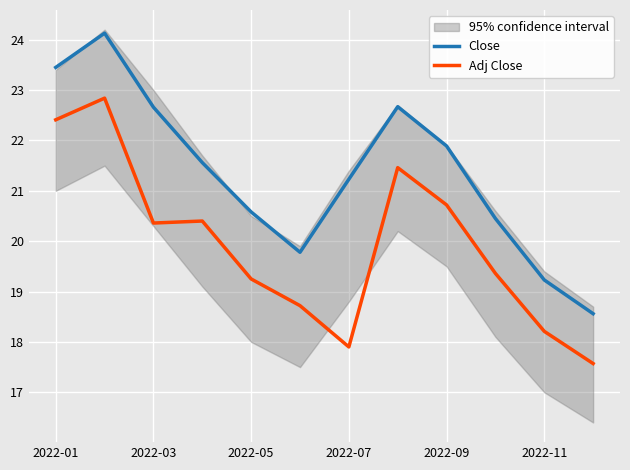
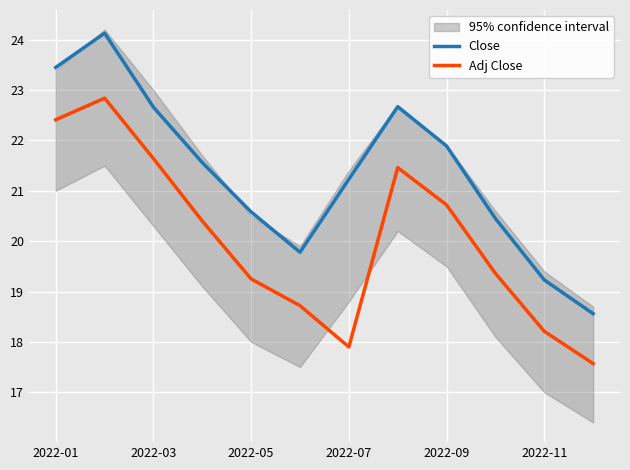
  {
    "Close": {
      "2022-03": 22.7,
      "2022-05": 20.6,
      "2022-07": 21.2,
      "2022-11": 19.2
    },
    "Adj Close": {
      "2022-01": 22.4,
-     "2022-03": 20.4,
+     "2022-03": 21.6,
      "2022-05": 19.3,
      "2022-07": 17.9,
      "2022-09": 20.7,
      "2022-11": 18.2
    }
  }
